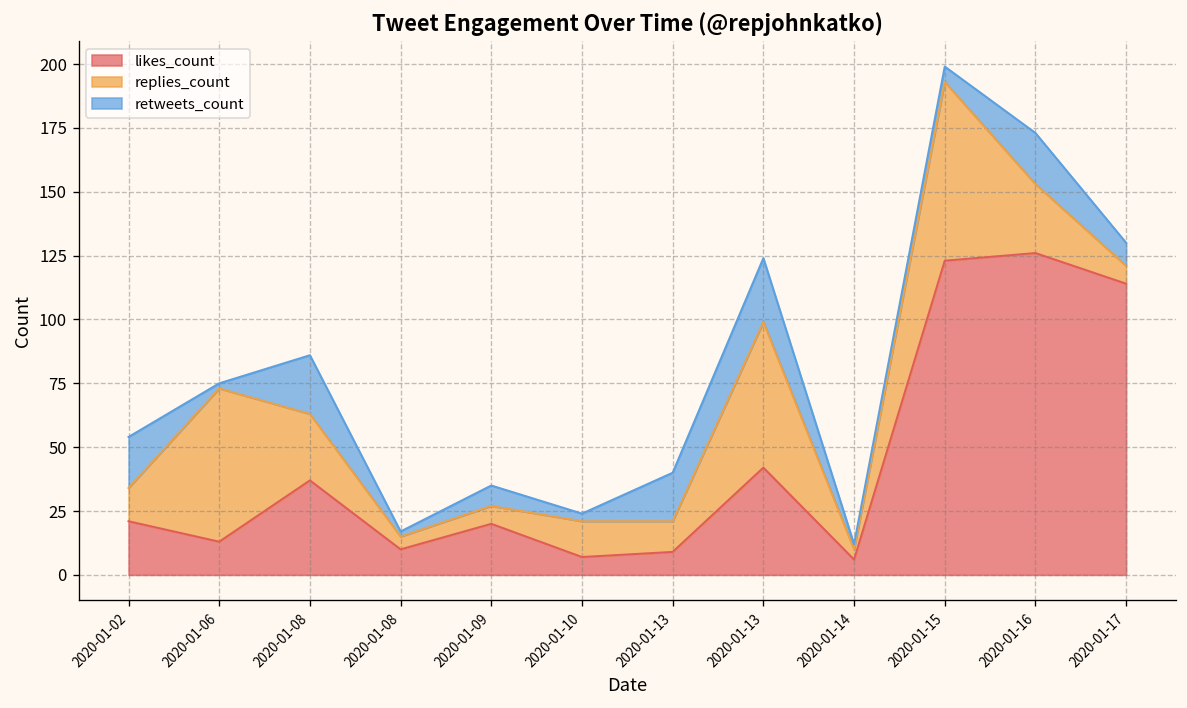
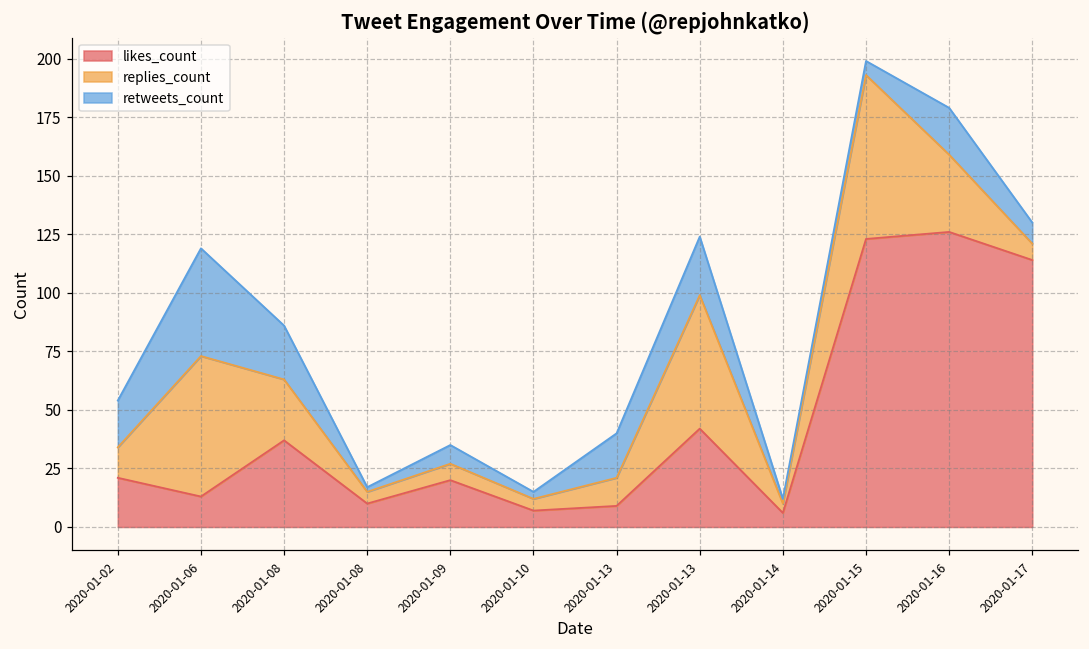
  {
    "likes_count": {
      "2020-01-02": 21,
      "2020-01-06": 13,
      "2020-01-09": 20,
      "2020-01-10": 7,
      "2020-01-14": 6,
      "2020-01-15": 123,
      "2020-01-16": 126,
      "2020-01-17": 114
    },
    "replies_count": {
      "2020-01-02": 13,
      "2020-01-06": 60,
      "2020-01-09": 7,
-     "2020-01-10": 14,
+     "2020-01-10": 5,
      "2020-01-14": 4,
      "2020-01-15": 70,
-     "2020-01-16": 27,
+     "2020-01-16": 33,
      "2020-01-17": 7
    },
    "retweets_count": {
      "2020-01-02": 20,
-     "2020-01-06": 2,
+     "2020-01-06": 46,
      "2020-01-09": 8,
      "2020-01-10": 3,
      "2020-01-14": 2,
      "2020-01-15": 6,
      "2020-01-16": 20,
      "2020-01-17": 9
    }
  }
